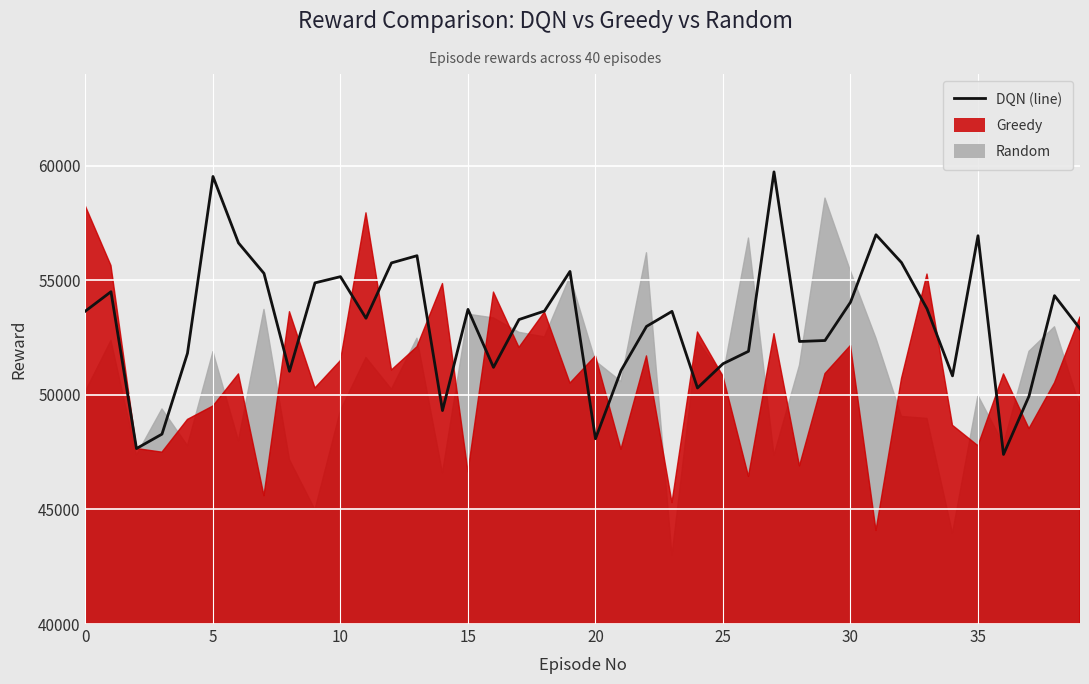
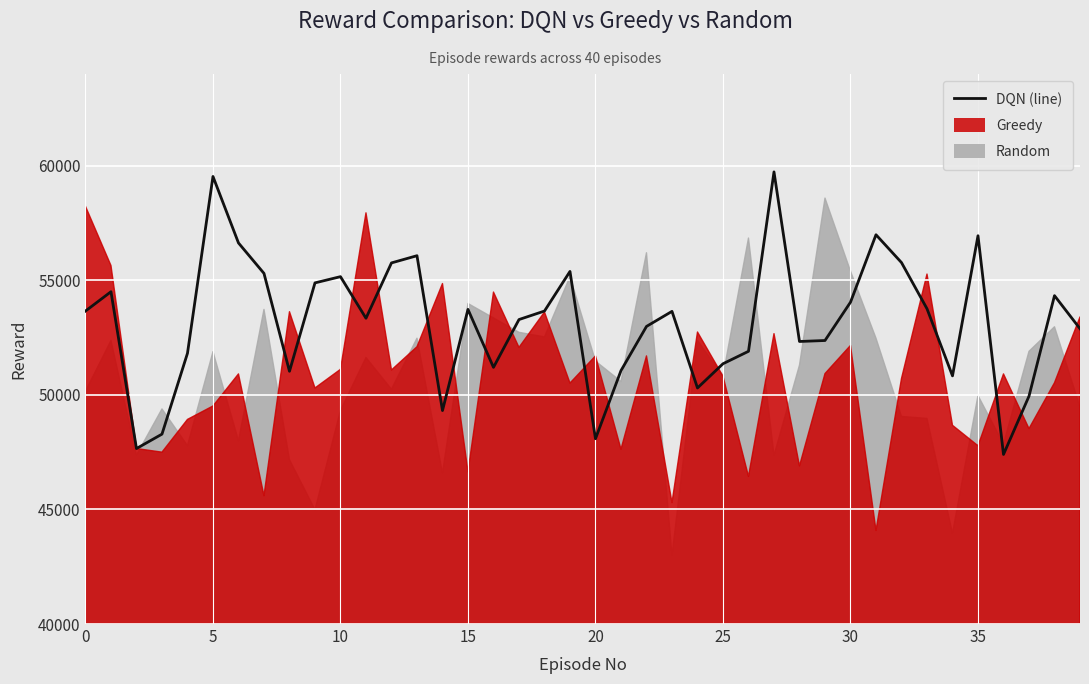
  {
    "Random": {
      "0": 50200,
      "5": 51900,
      "10": 49300,
-     "15": 53500,
+     "15": 54000,
      "20": 51500,
      "30": 55400,
      "35": 50000
    },
    "Greedy": {
      "0": 58200,
      "5": 49500,
-     "10": 51500,
+     "10": 51100,
      "15": 46600,
      "20": 51700,
      "30": 52200,
      "35": 47800
    },
    "DQN (line)": {
      "0": 53700,
      "5": 59500,
      "10": 55200,
      "15": 53700,
      "20": 48100,
      "25": 51400,
      "30": 54000,
      "35": 56900
    }
  }
